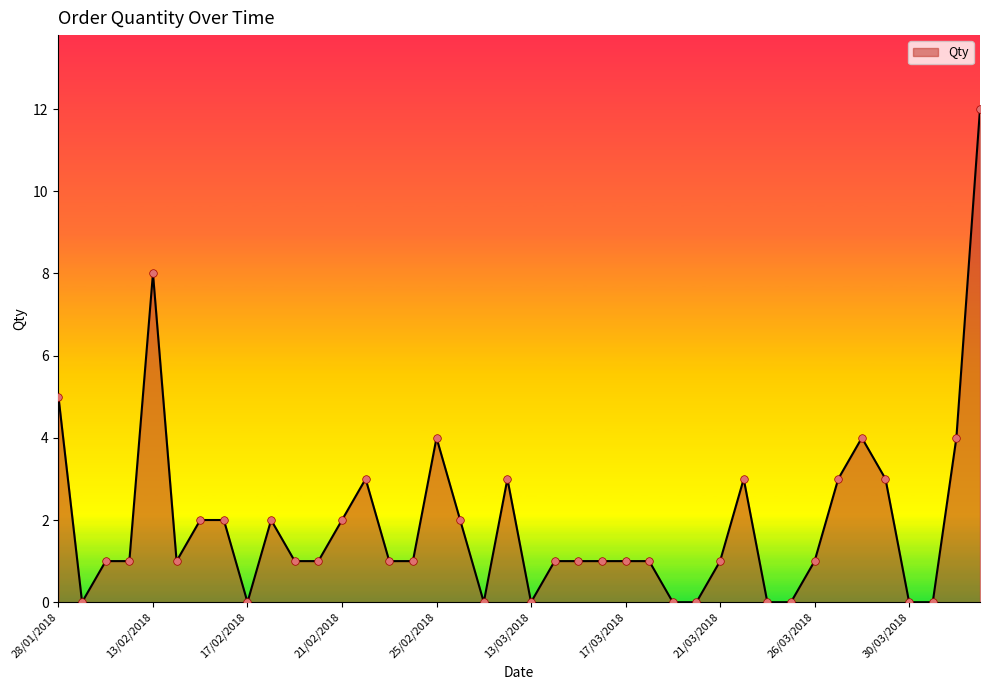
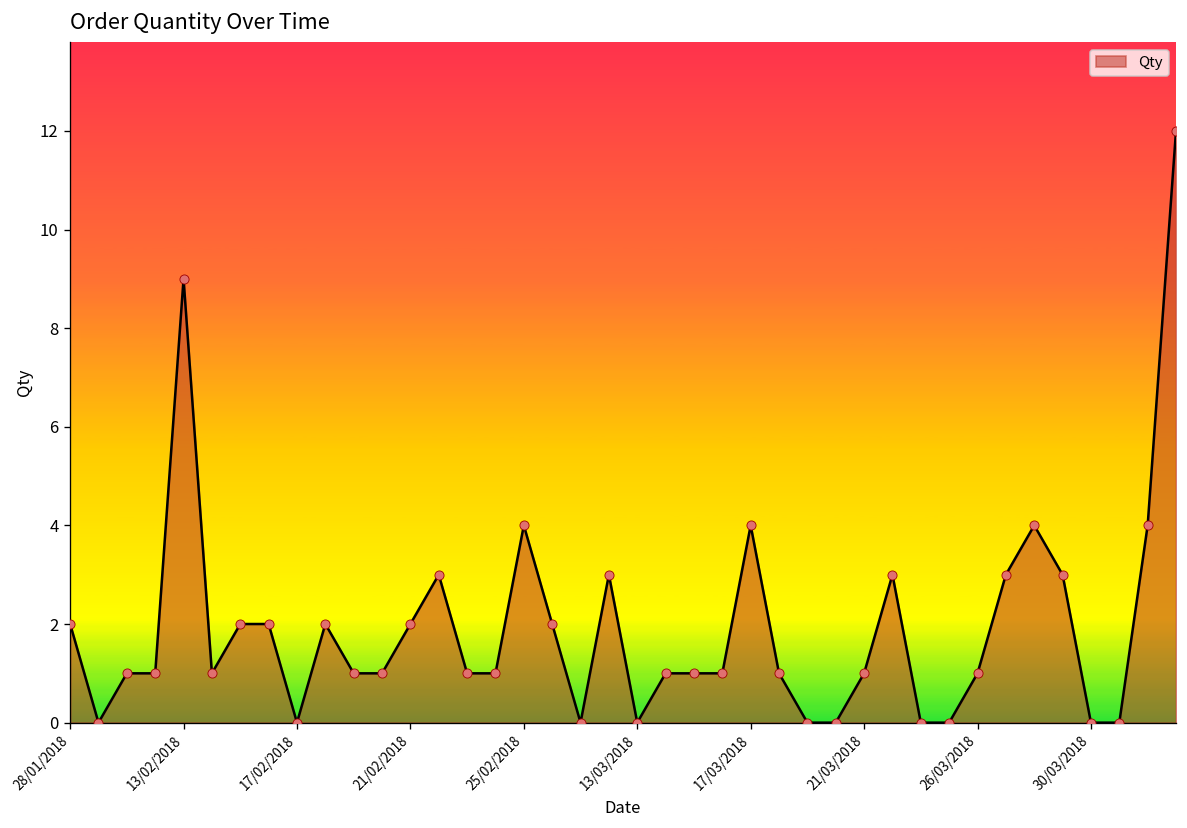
  {
-   "28/01/2018": 5,
-   "13/02/2018": 8,
+   "28/01/2018": 2,
+   "13/02/2018": 9,
    "17/02/2018": 0,
    "21/02/2018": 2,
    "25/02/2018": 4,
    "13/03/2018": 0,
-   "17/03/2018": 1,
+   "17/03/2018": 4,
    "21/03/2018": 1,
    "26/03/2018": 1,
    "30/03/2018": 0
  }
